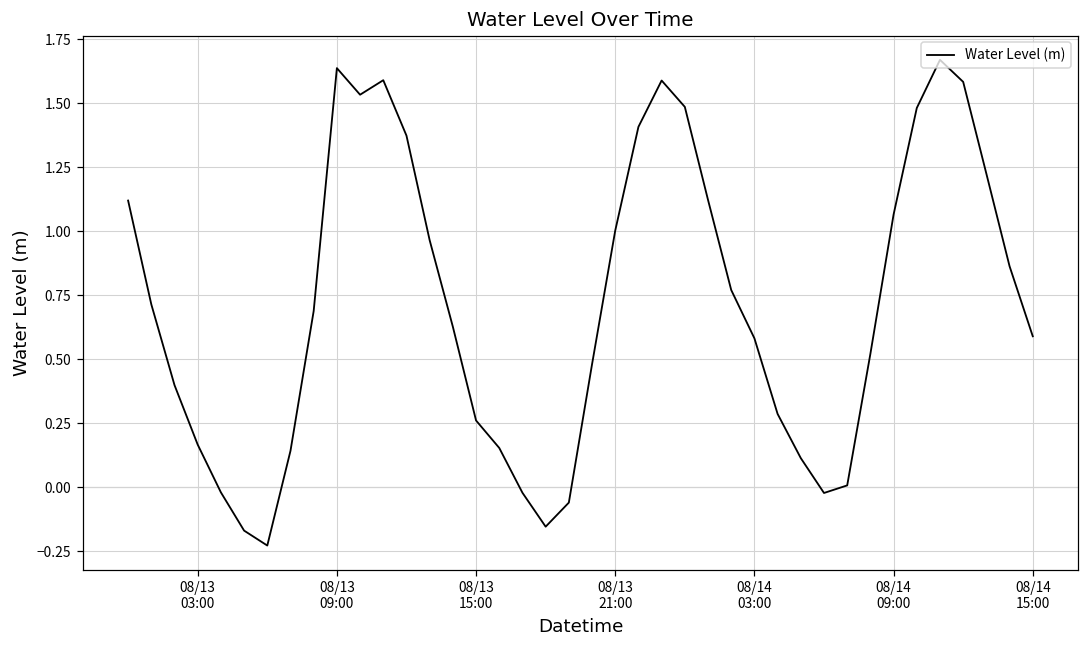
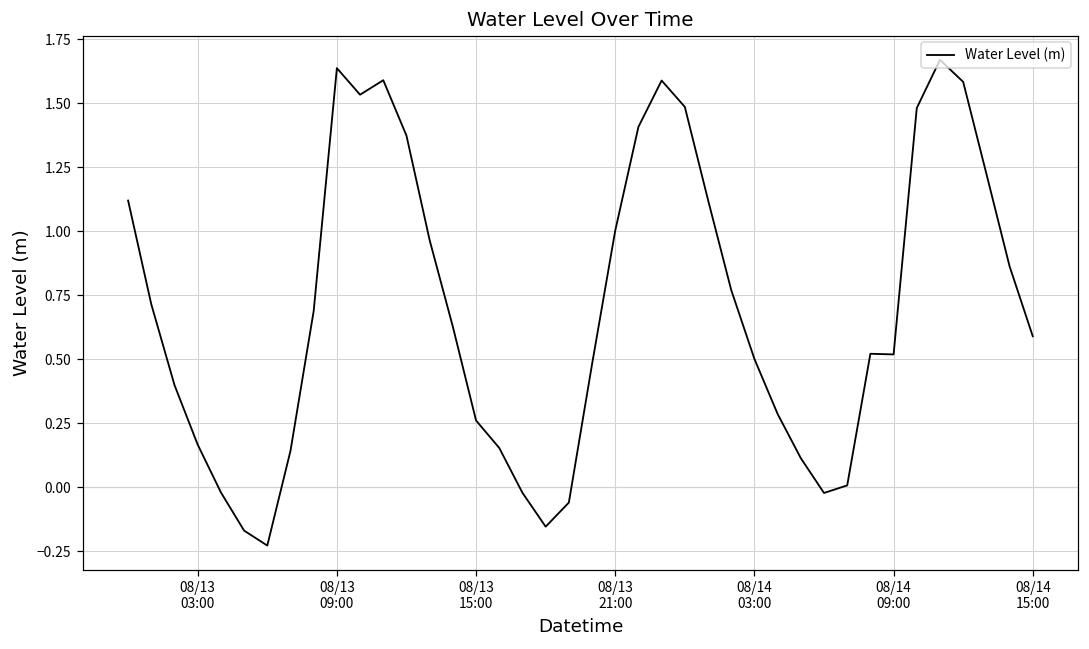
  {
    "08/13 03:00": 0.17,
    "08/13 09:00": 1.64,
    "08/13 15:00": 0.26,
    "08/13 21:00": 1.00,
-   "08/14 03:00": 0.58,
-   "08/14 09:00": 1.07,
+   "08/14 03:00": 0.50,
+   "08/14 09:00": 0.52,
    "08/14 15:00": 0.59
  }
